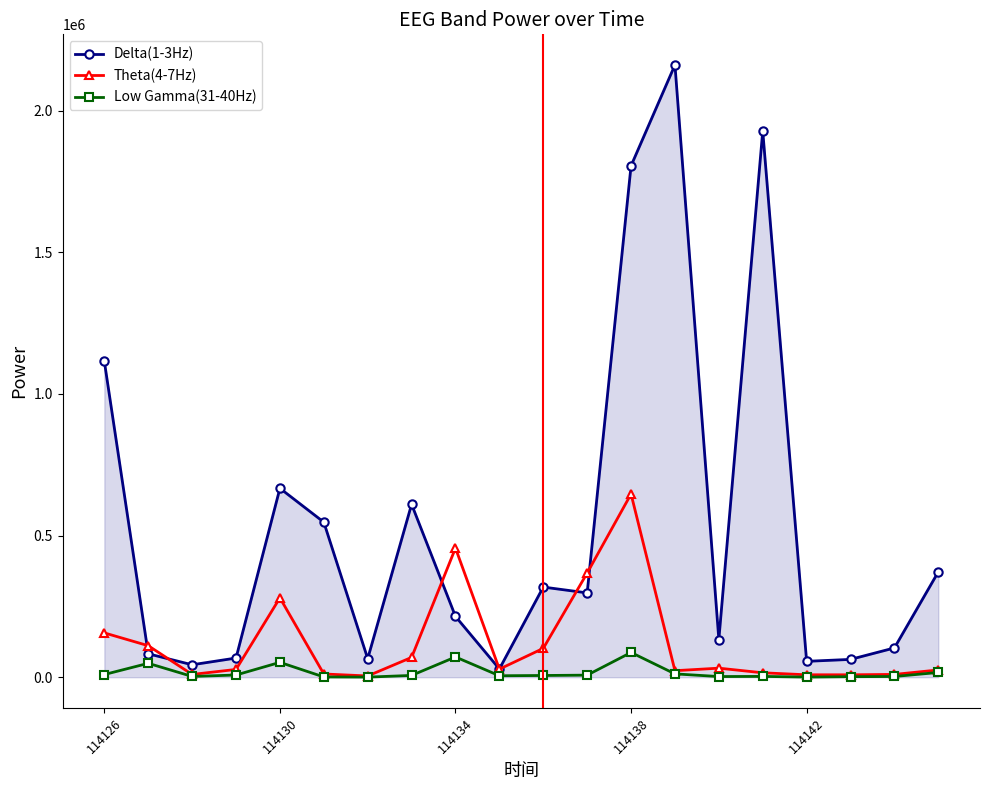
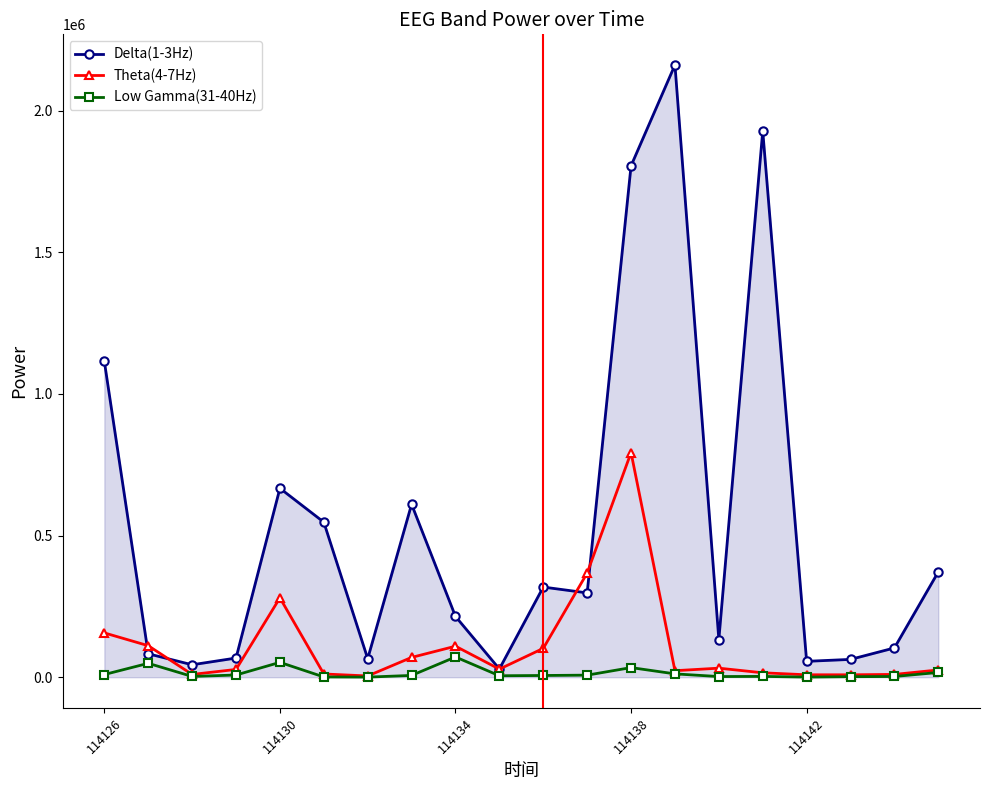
  {
    "Delta(1-3Hz)": {
      "114126": 1110000,
      "114130": 670000,
      "114134": 210000,
      "114138": 1810000,
      "114142": 60000
    },
    "Theta(4-7Hz)": {
      "114126": 160000,
      "114130": 280000,
-     "114134": 460000,
-     "114138": 650000
+     "114134": 110000,
+     "114138": 790000
    },
    "Low Gamma(31-40Hz)": {
      "114126": 10000,
      "114130": 50000,
      "114134": 70000,
-     "114138": 90000
+     "114138": 30000
    }
  }
